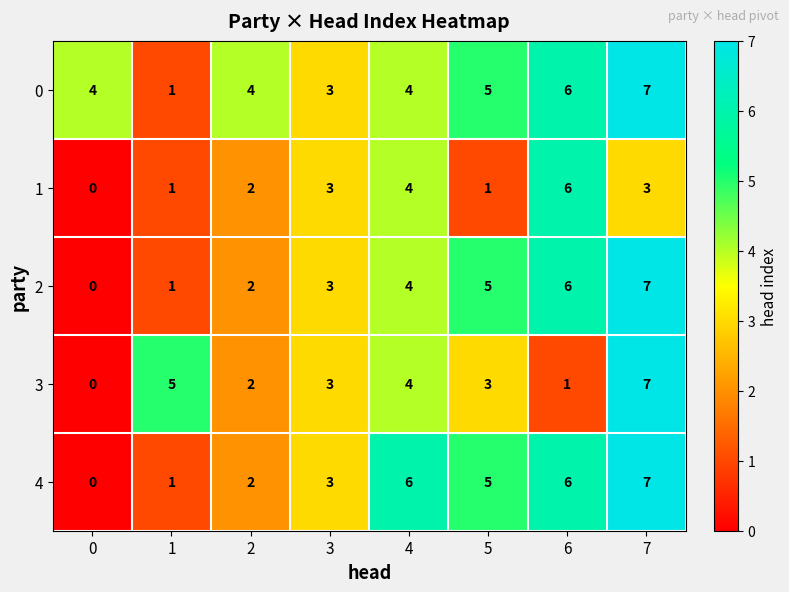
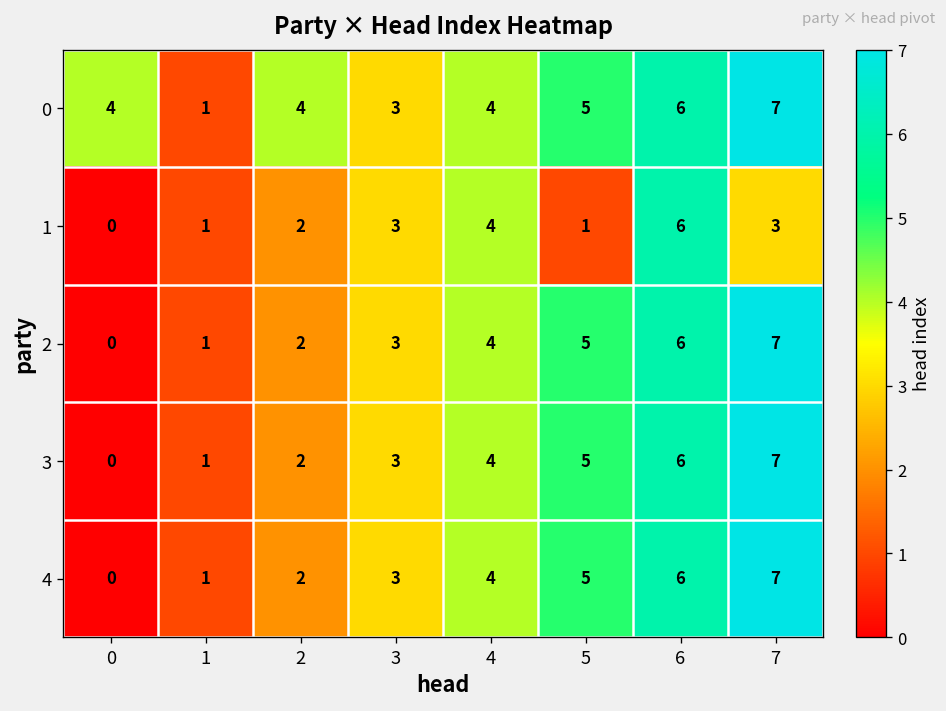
  {
    "0": {
      "0": 4,
      "1": 1,
      "2": 4,
      "3": 3,
      "4": 4,
      "5": 5,
      "6": 6,
      "7": 7
    },
    "1": {
      "0": 0,
      "1": 1,
      "2": 2,
      "3": 3,
      "4": 4,
      "5": 1,
      "6": 6,
      "7": 3
    },
    "2": {
      "0": 0,
      "1": 1,
      "2": 2,
      "3": 3,
      "4": 4,
      "5": 5,
      "6": 6,
      "7": 7
    },
    "3": {
      "0": 0,
-     "1": 5,
+     "1": 1,
      "2": 2,
      "3": 3,
      "4": 4,
-     "5": 3,
-     "6": 1,
+     "5": 5,
+     "6": 6,
      "7": 7
    },
    "4": {
      "0": 0,
      "1": 1,
      "2": 2,
      "3": 3,
-     "4": 6,
+     "4": 4,
      "5": 5,
      "6": 6,
      "7": 7
    }
  }
